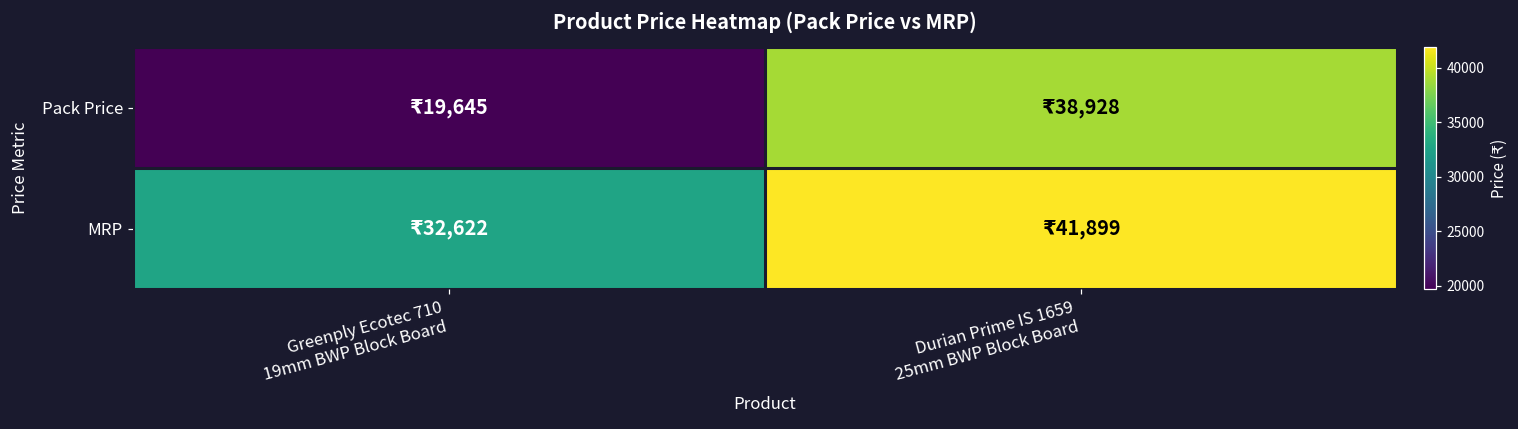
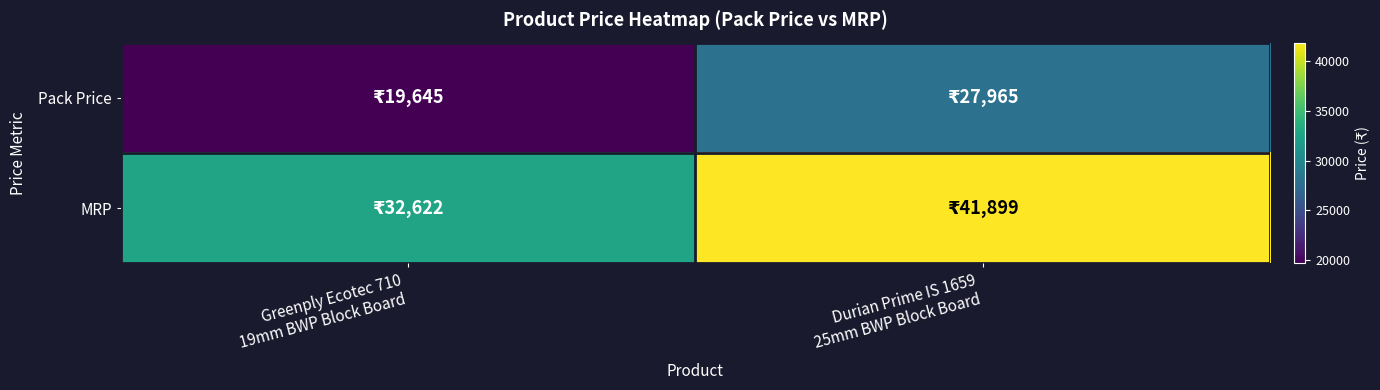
  {
    "Pack Price": {
      "Greenply Ecotec 710 19mm BWP Block Board": "19,645",
-     "Durian Prime IS 1659 25mm BWP Block Board": "38,928"
+     "Durian Prime IS 1659 25mm BWP Block Board": "27,965"
    },
    "MRP": {
      "Greenply Ecotec 710 19mm BWP Block Board": "32,622",
      "Durian Prime IS 1659 25mm BWP Block Board": "41,899"
    }
  }
